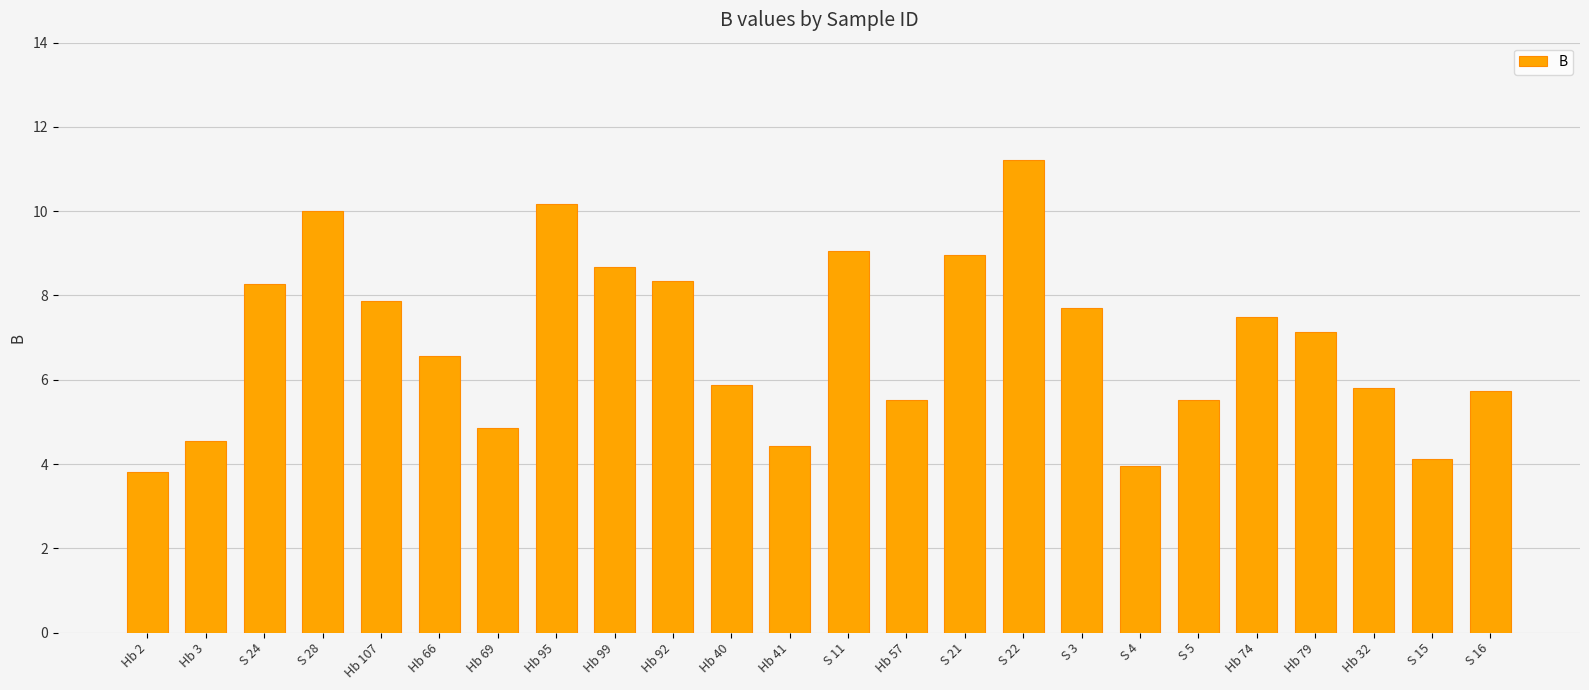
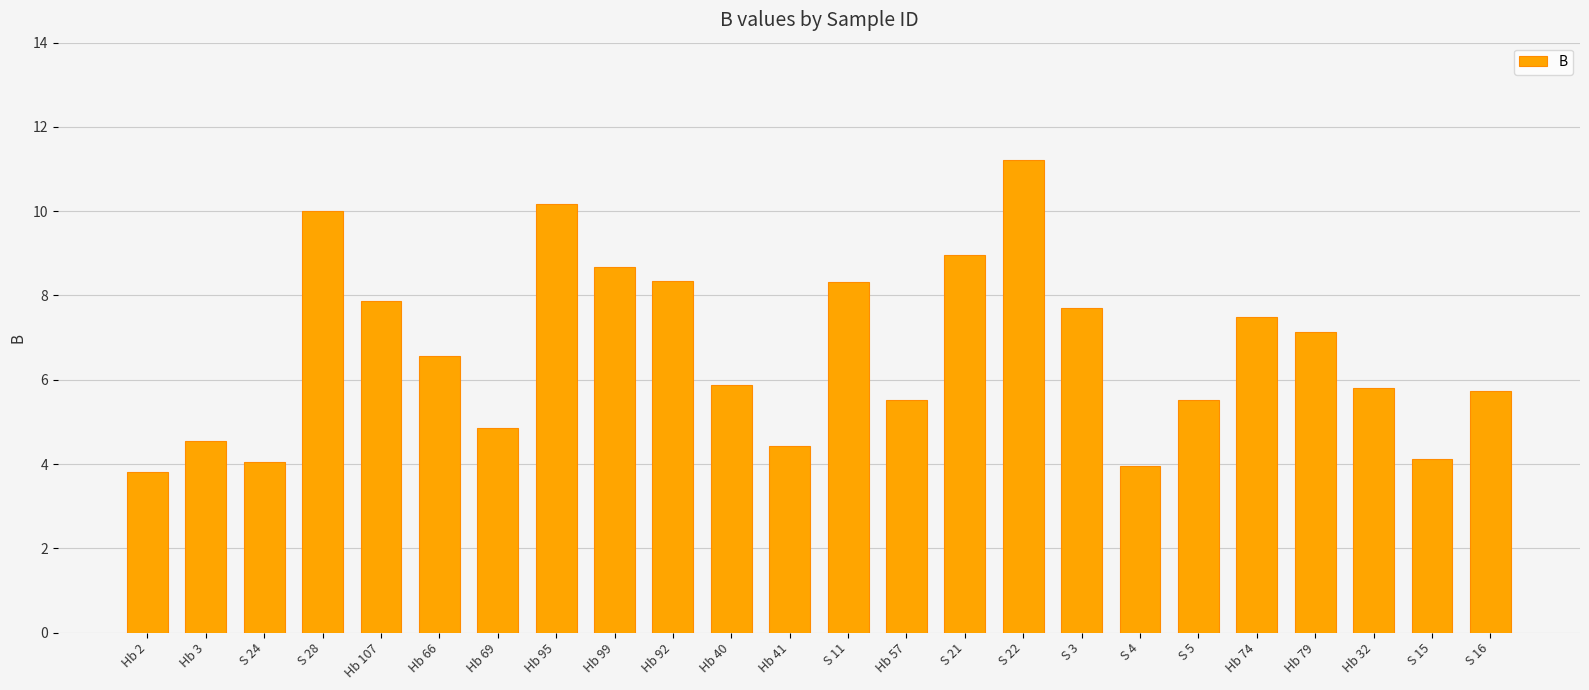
  {
    "Hb 2": 3.8,
    "Hb 3": 4.5,
-   "S 24": 8.3,
+   "S 24": 4.0,
    "S 28": 10.0,
    "Hb 107": 7.9,
    "Hb 66": 6.6,
    "Hb 69": 4.8,
    "Hb 95": 10.2,
    "Hb 99": 8.7,
    "Hb 92": 8.4,
    "Hb 40": 5.9,
    "Hb 41": 4.4,
-   "S 11": 9.1,
+   "S 11": 8.3,
    "Hb 57": 5.5,
    "S 21": 9.0,
    "S 22": 11.2,
    "S 3": 7.7,
    "S 4": 4.0,
    "S 5": 5.5,
    "Hb 74": 7.5,
    "Hb 79": 7.1,
    "Hb 32": 5.8,
    "S 15": 4.1,
    "S 16": 5.7
  }
